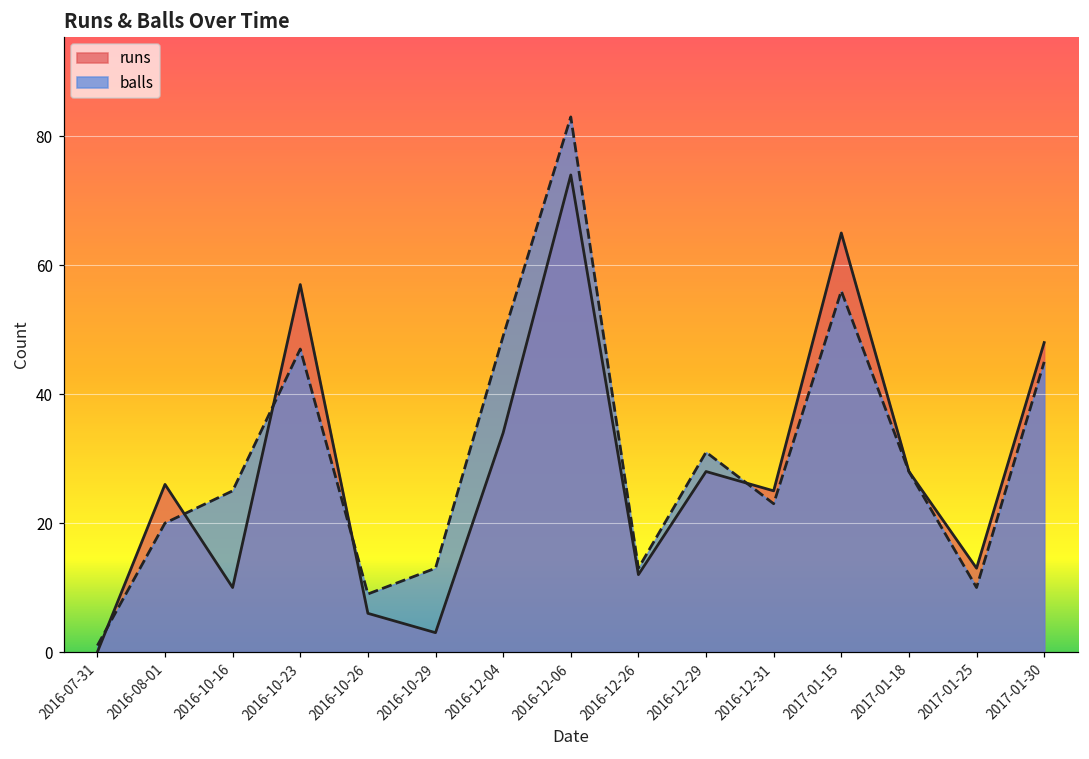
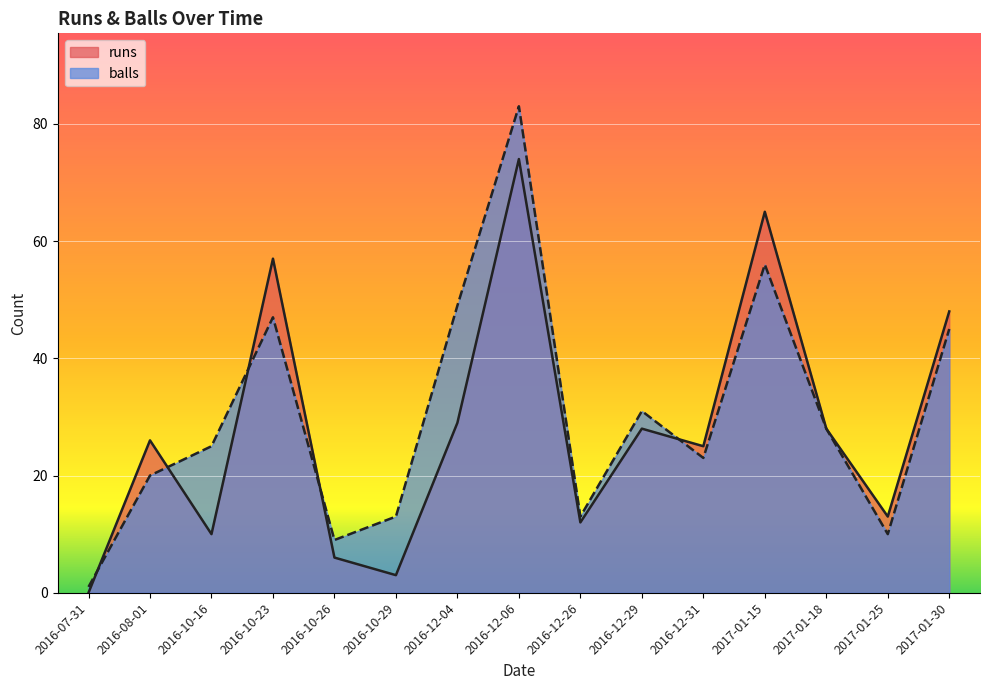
  {
    "runs": {
      "2016-07-31": 0,
      "2016-08-01": 26,
      "2016-10-16": 10,
      "2016-10-23": 57,
      "2016-10-26": 6,
      "2016-10-29": 3,
-     "2016-12-04": 34,
+     "2016-12-04": 29,
      "2016-12-06": 74,
      "2016-12-26": 12,
      "2016-12-29": 28,
      "2016-12-31": 25,
      "2017-01-15": 65,
      "2017-01-25": 13,
      "2017-01-30": 48
    },
    "balls": {
      "2016-07-31": 1,
      "2016-08-01": 20,
      "2016-10-16": 25,
      "2016-10-23": 47,
      "2016-10-26": 9,
      "2016-10-29": 13,
      "2016-12-04": 49,
      "2016-12-06": 83,
      "2016-12-26": 13,
      "2016-12-29": 31,
      "2016-12-31": 23,
      "2017-01-15": 56,
      "2017-01-25": 10,
      "2017-01-30": 45
    }
  }
